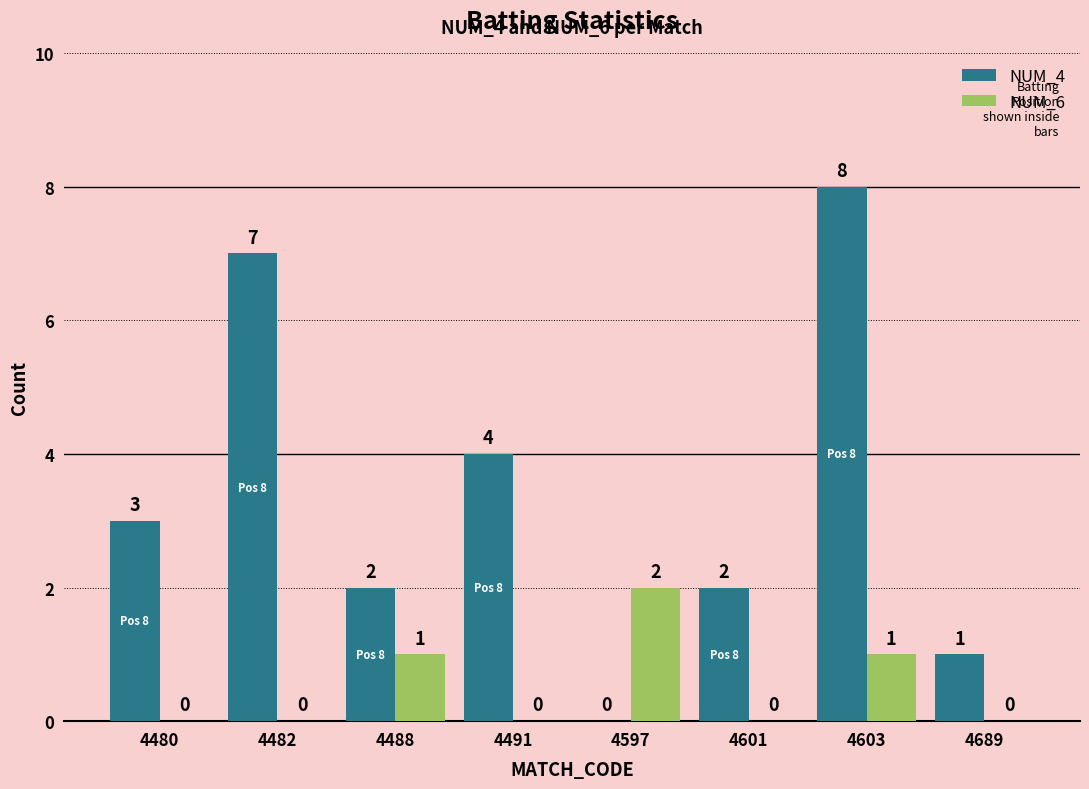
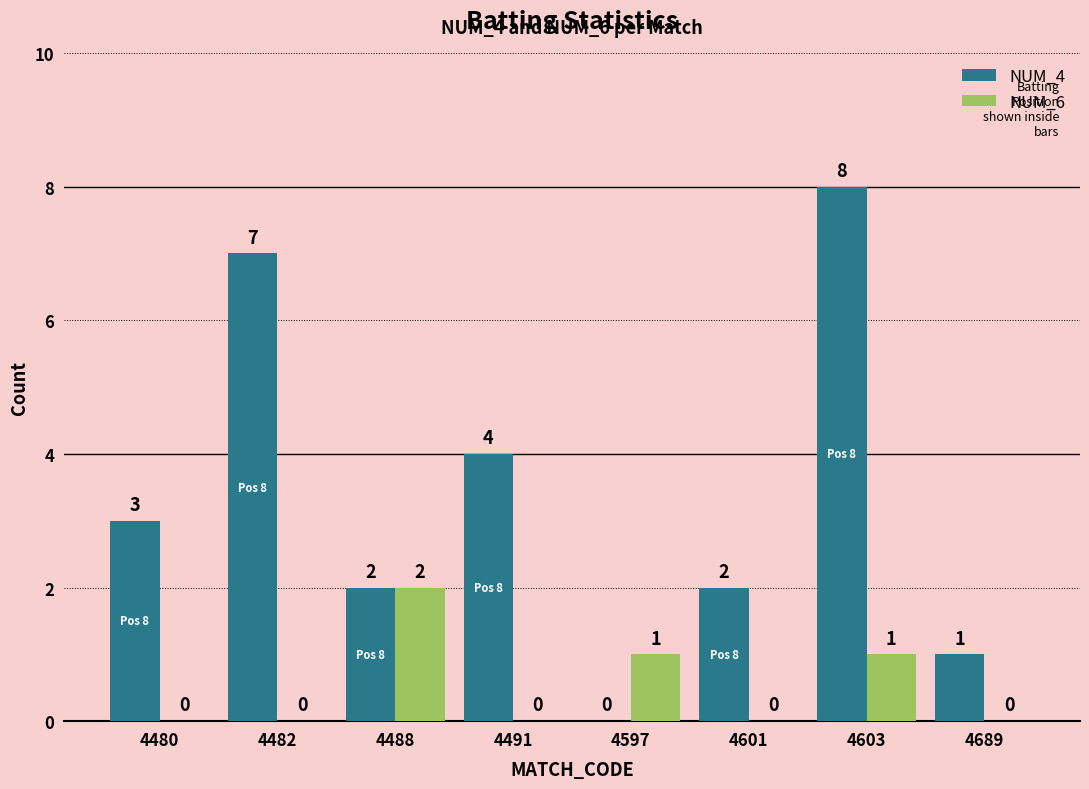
  {
    "NUM_4": {
      "4480": 3,
      "4482": 7,
      "4488": 2,
      "4491": 4,
      "4597": 0,
      "4601": 2,
      "4603": 8,
      "4689": 1
    },
    "NUM_6": {
      "4480": 0,
      "4482": 0,
-     "4488": 1,
+     "4488": 2,
      "4491": 0,
-     "4597": 2,
+     "4597": 1,
      "4601": 0,
      "4603": 1,
      "4689": 0
    }
  }
